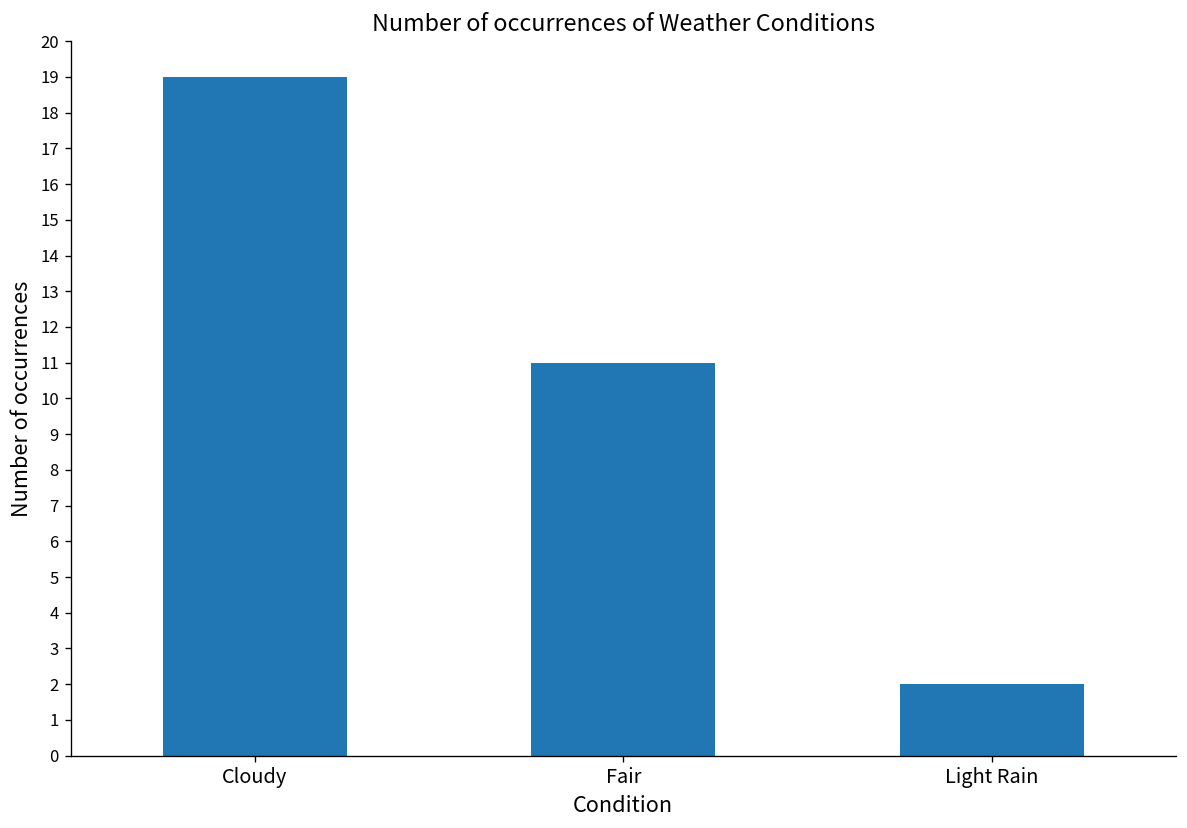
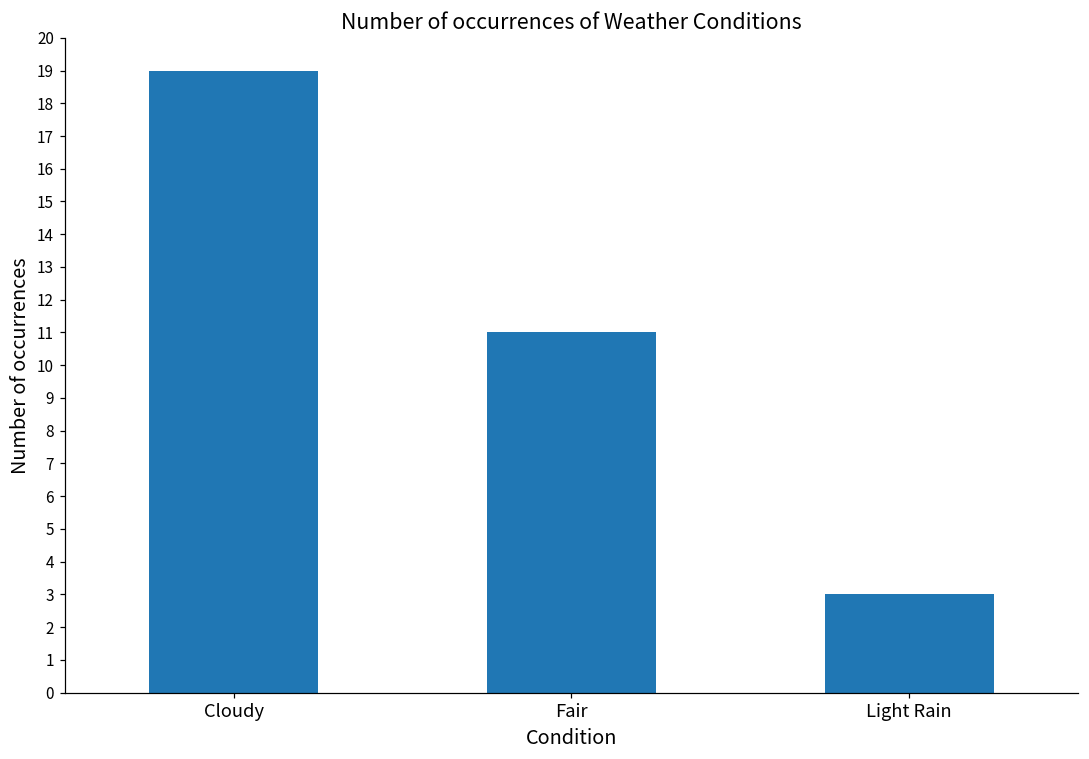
  {
    "Cloudy": 19,
    "Fair": 11,
-   "Light Rain": 2
+   "Light Rain": 3
  }
